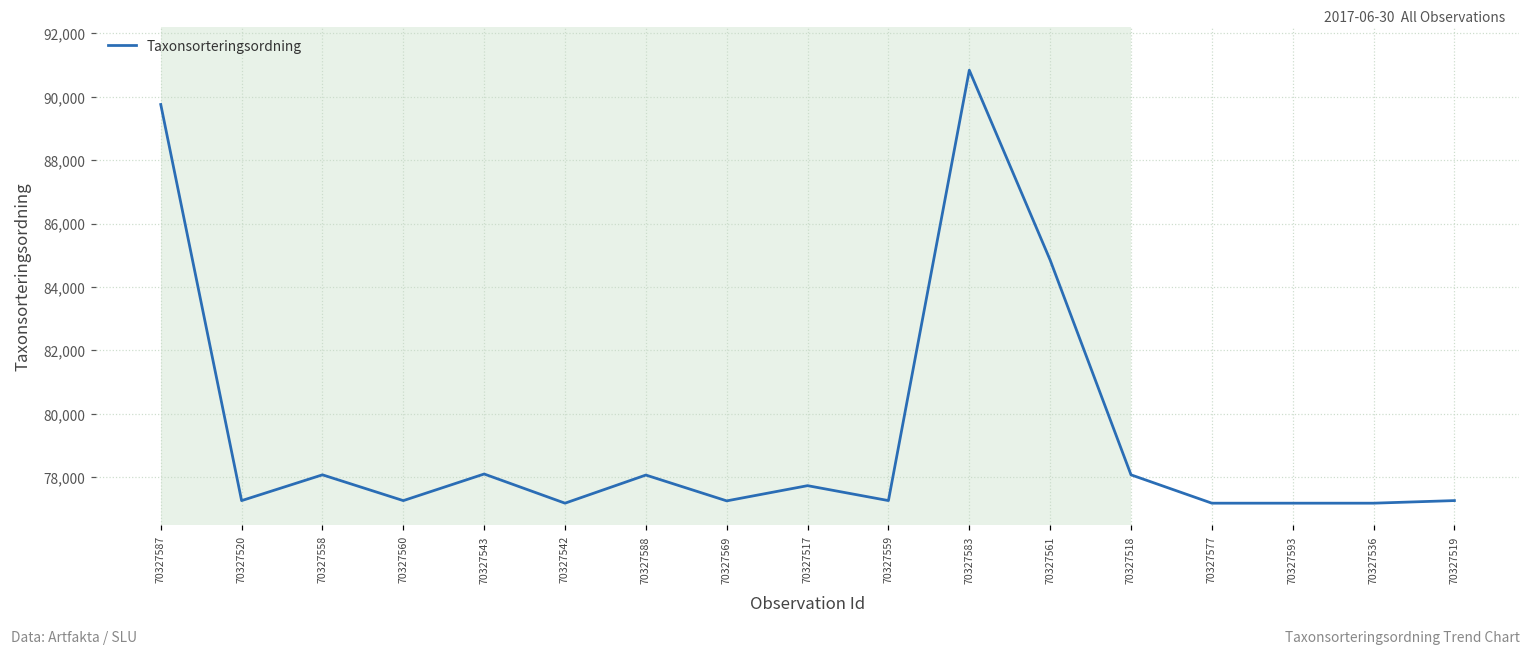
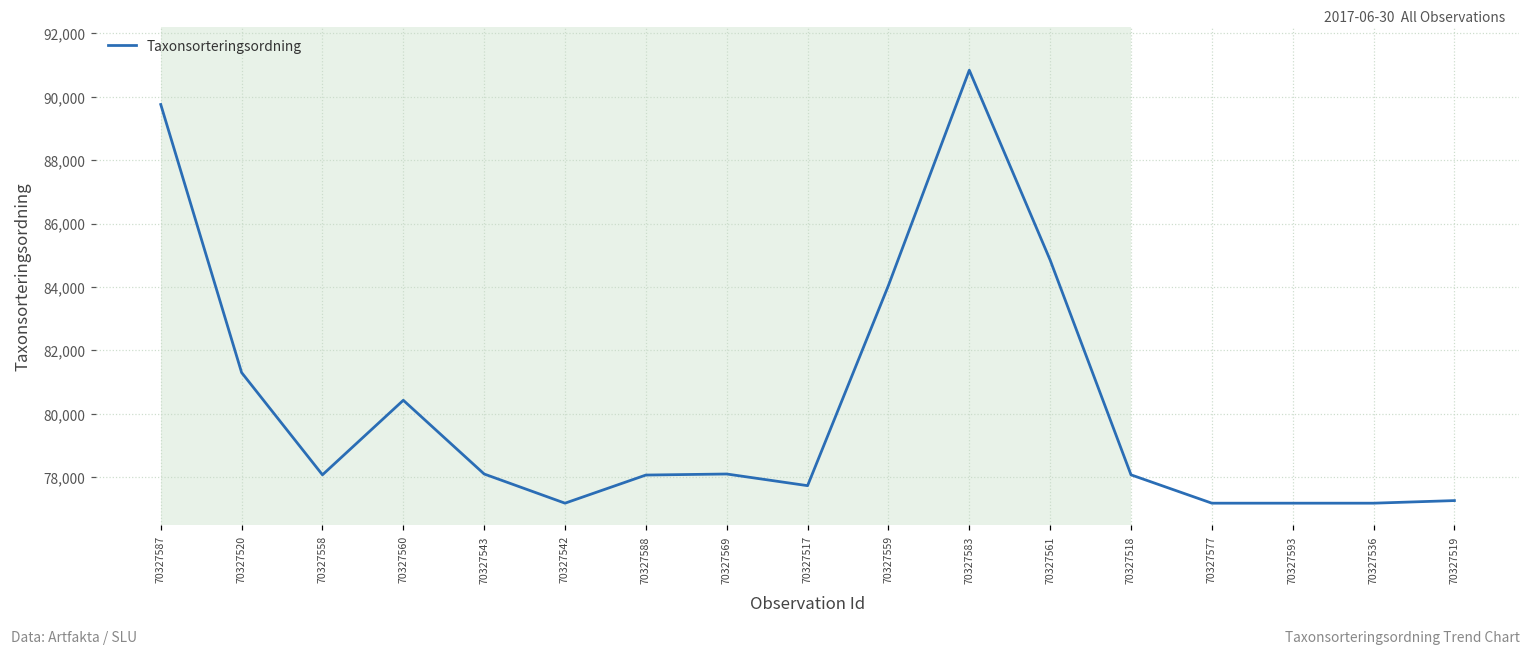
  {
    "70327587": "89,800",
-   "70327520": "77,300",
+   "70327520": "81,300",
    "70327558": "78,100",
-   "70327560": "77,300",
+   "70327560": "80,400",
    "70327543": "78,100",
    "70327542": "77,200",
    "70327588": "78,100",
-   "70327569": "77,300",
+   "70327569": "78,100",
    "70327517": "77,700",
-   "70327559": "77,300",
+   "70327559": "84,000",
    "70327583": "90,800",
    "70327561": "84,900",
    "70327518": "78,100",
    "70327577": "77,200",
    "70327593": "77,200",
    "70327536": "77,200",
    "70327519": "77,300"
  }
